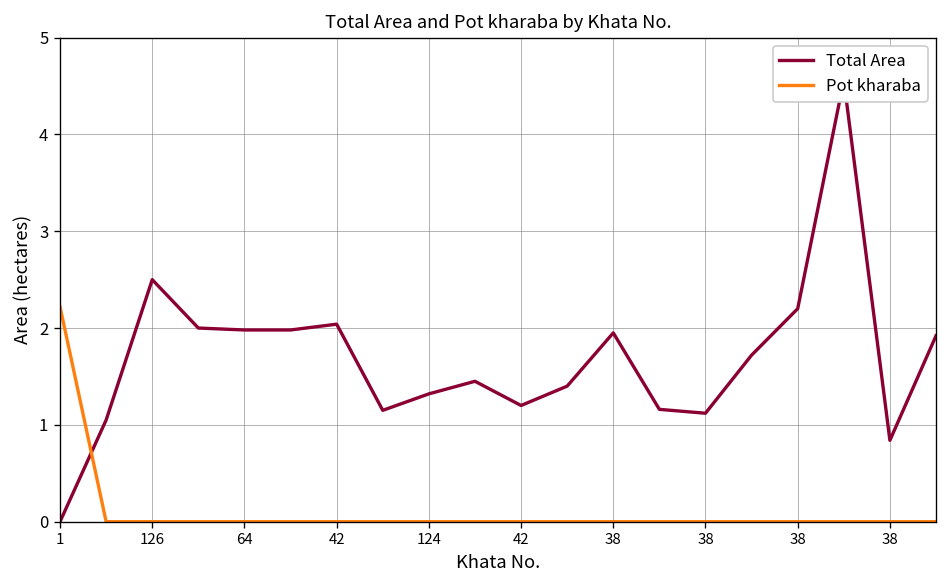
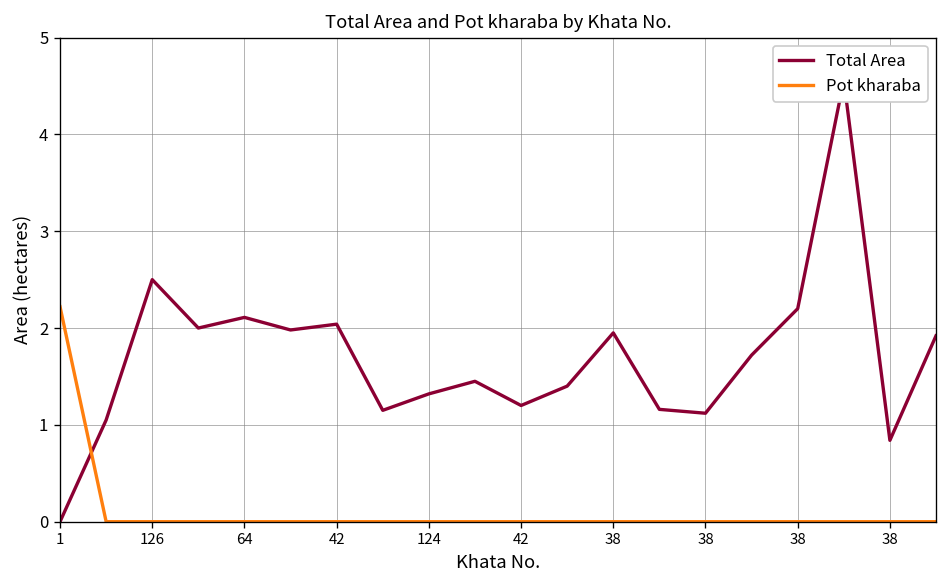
  {
    "Total Area": {
      "126": 2.5,
-     "64": 2.0,
+     "64": 2.1,
      "124": 1.3
    },
    "Pot kharaba": {
      "126": 0.0,
      "64": 0.0,
      "124": 0.0
    }
  }
